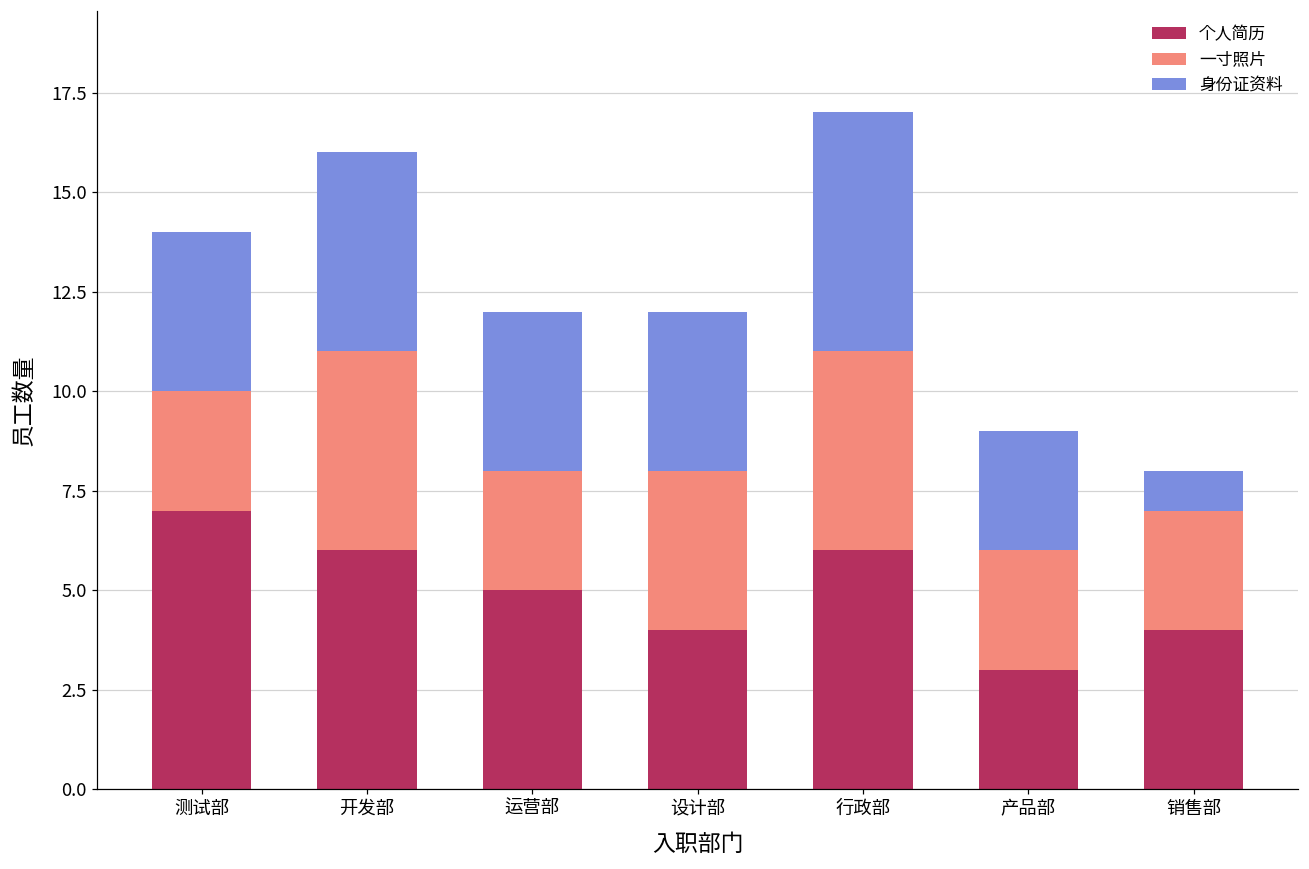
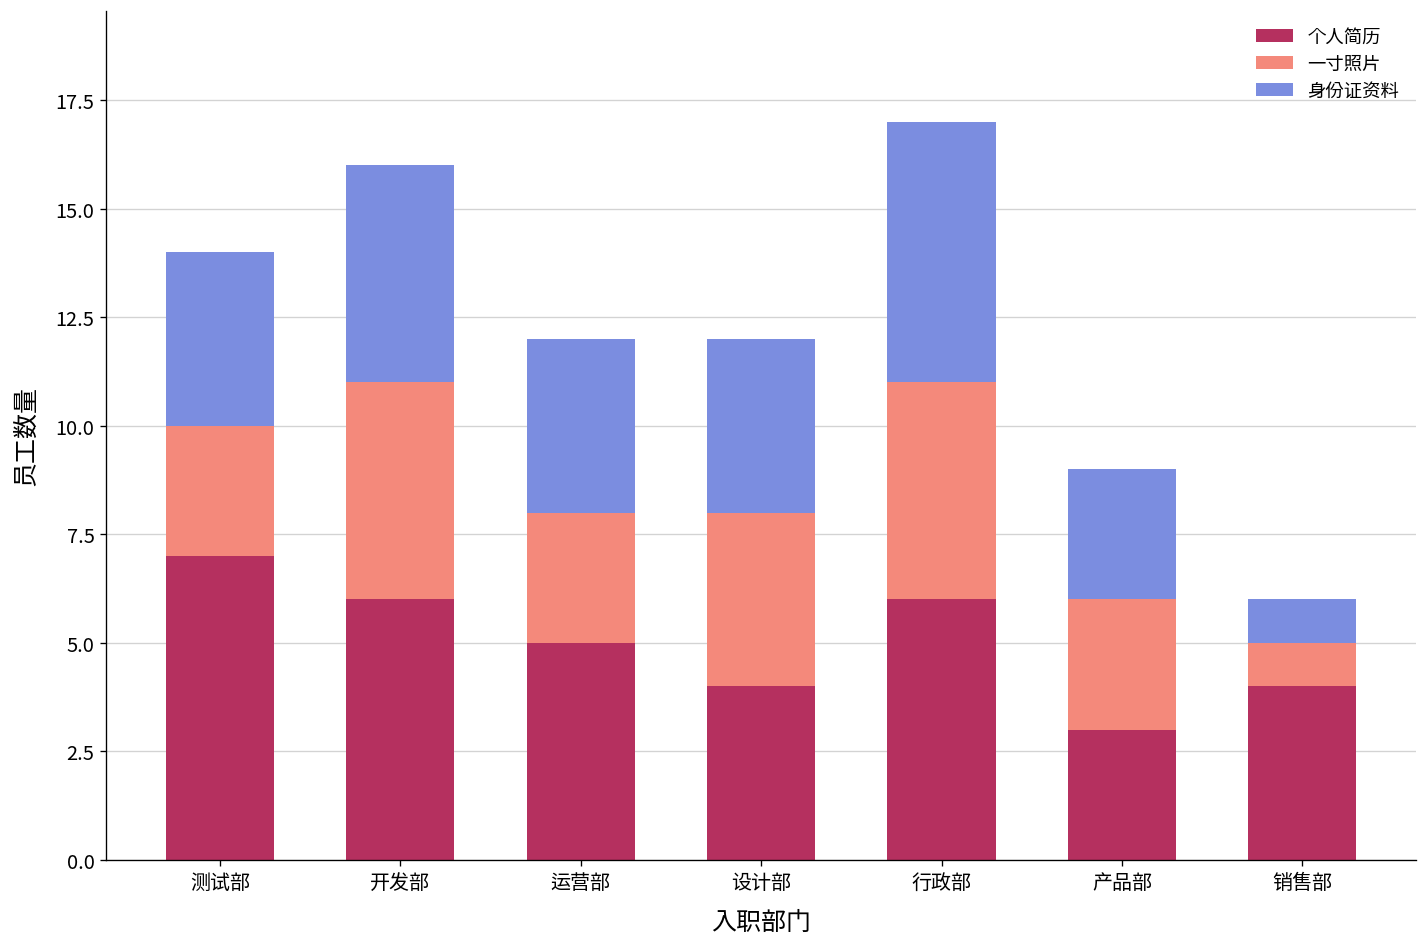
  {
    "个人简历": {
      "测试部": 7,
      "开发部": 6,
      "运营部": 5,
      "设计部": 4,
      "行政部": 6,
      "产品部": 3,
      "销售部": 4
    },
    "一寸照片": {
      "测试部": 3,
      "开发部": 5,
      "运营部": 3,
      "设计部": 4,
      "行政部": 5,
      "产品部": 3,
-     "销售部": 3
+     "销售部": 1
    },
    "身份证资料": {
      "测试部": 4,
      "开发部": 5,
      "运营部": 4,
      "设计部": 4,
      "行政部": 6,
      "产品部": 3,
      "销售部": 1
    }
  }
